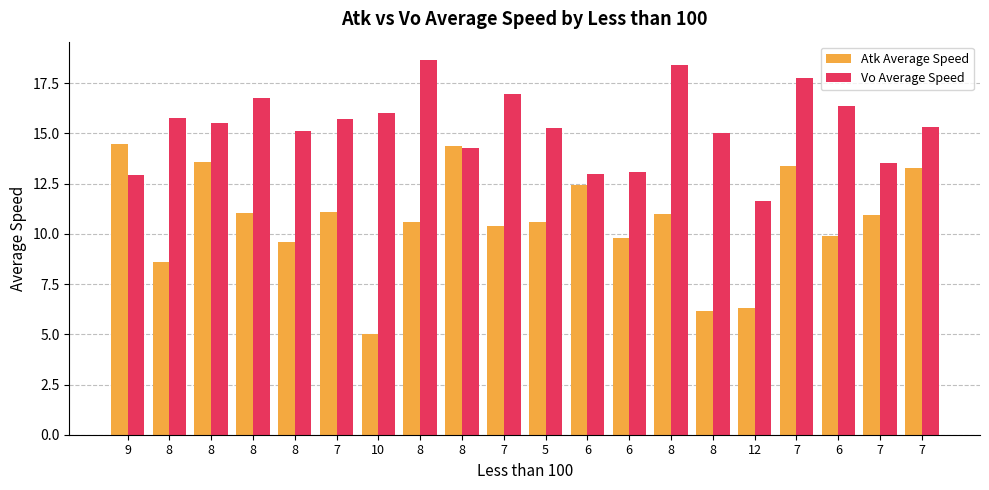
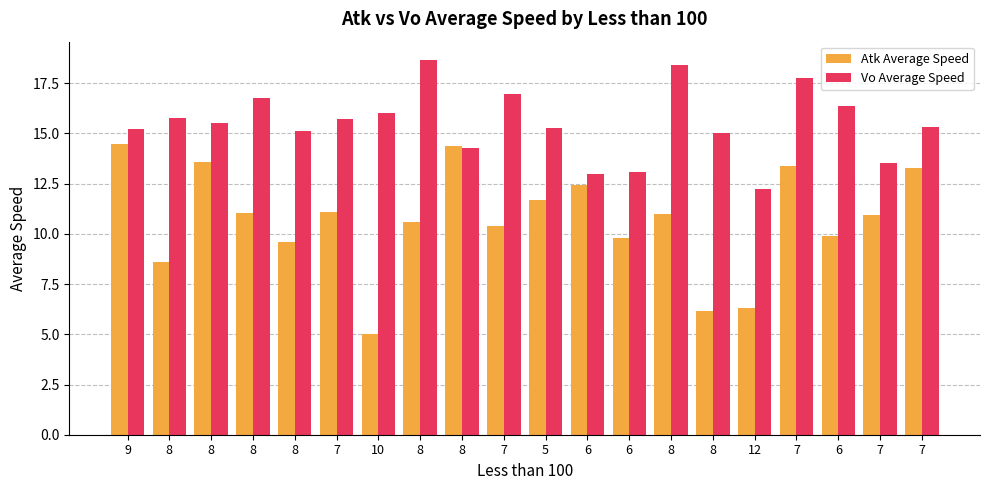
  {
    "Atk Average Speed": {
      "9": 14.5,
      "10": 5.0,
-     "5": 10.6,
+     "5": 11.7,
      "12": 6.3
    },
    "Vo Average Speed": {
-     "9": 13.0,
+     "9": 15.2,
      "10": 16.0,
      "5": 15.3,
-     "12": 11.6
+     "12": 12.2
    }
  }
